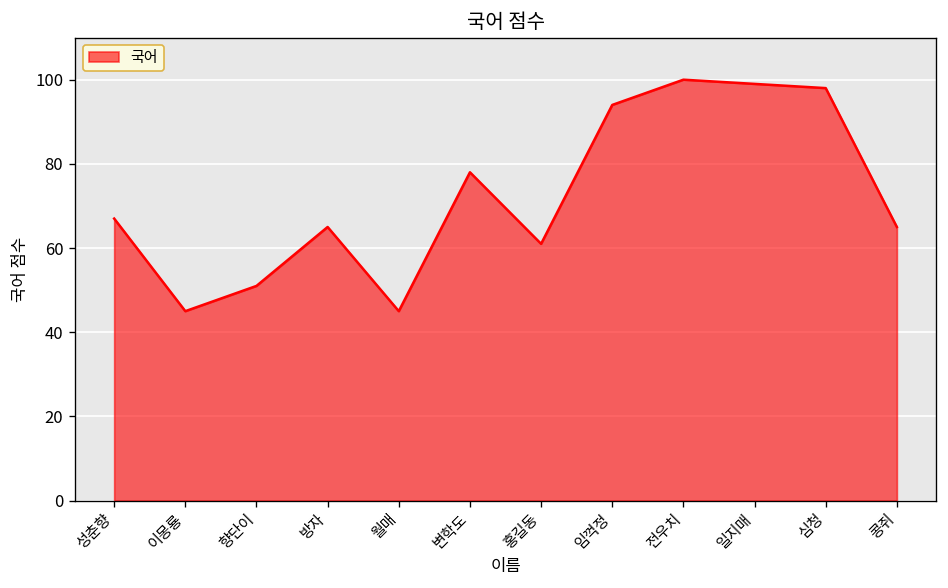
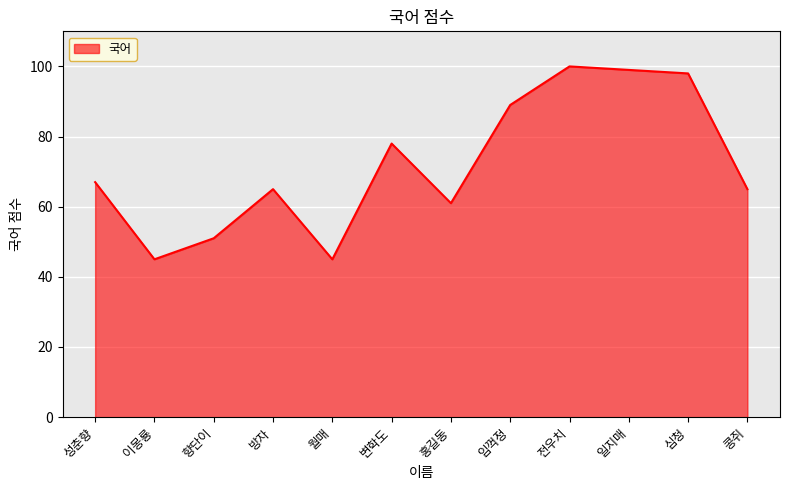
  {
    "성춘향": 67,
    "이몽룡": 45,
    "향단이": 51,
    "방자": 65,
    "월매": 45,
    "변학도": 78,
    "홍길동": 61,
-   "임꺽정": 94,
+   "임꺽정": 89,
    "전우치": 100,
    "일지매": 99,
    "심청": 98,
    "콩쥐": 65
  }
